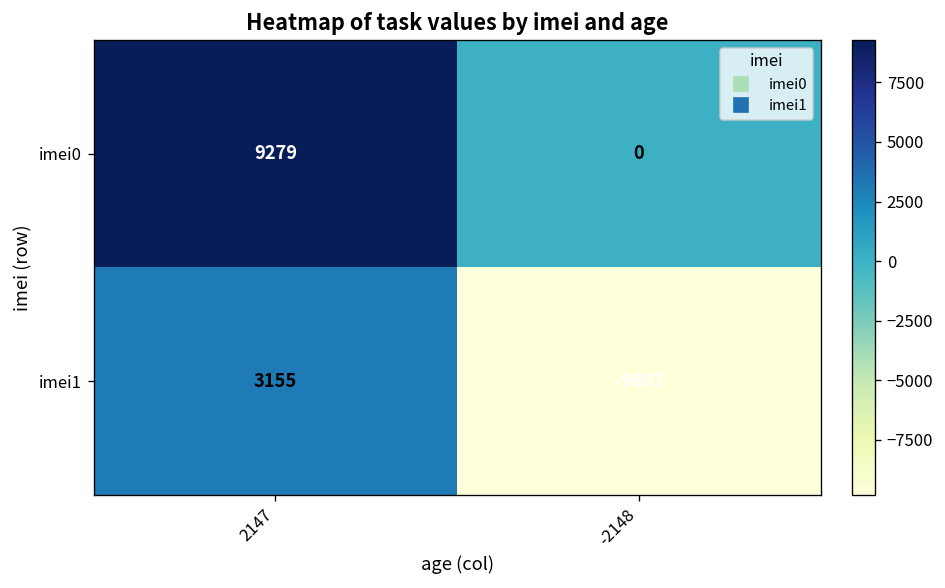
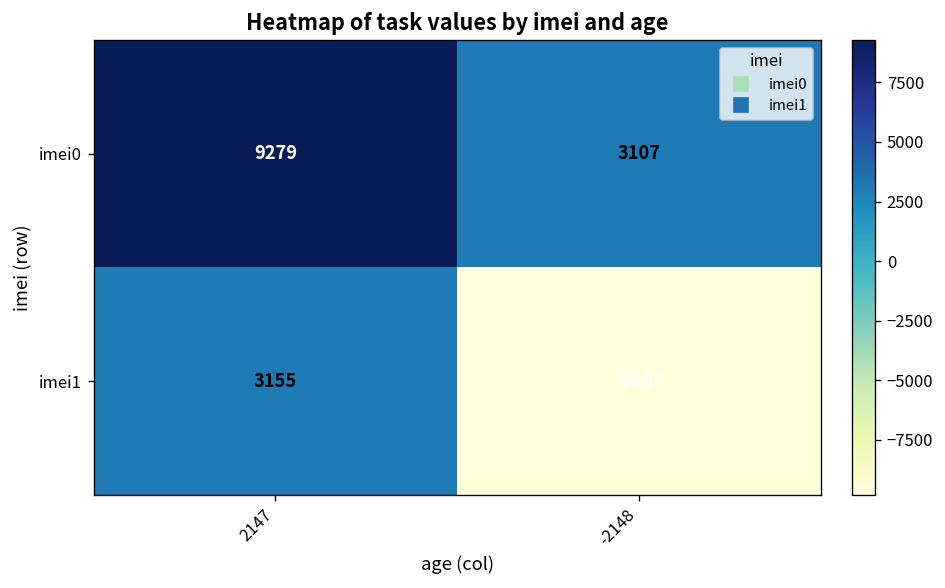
  {
    "imei0": {
      "2147": 9279,
-     "-2148": 0
+     "-2148": 3107
    },
    "imei1": {
      "2147": 3155
    }
  }
